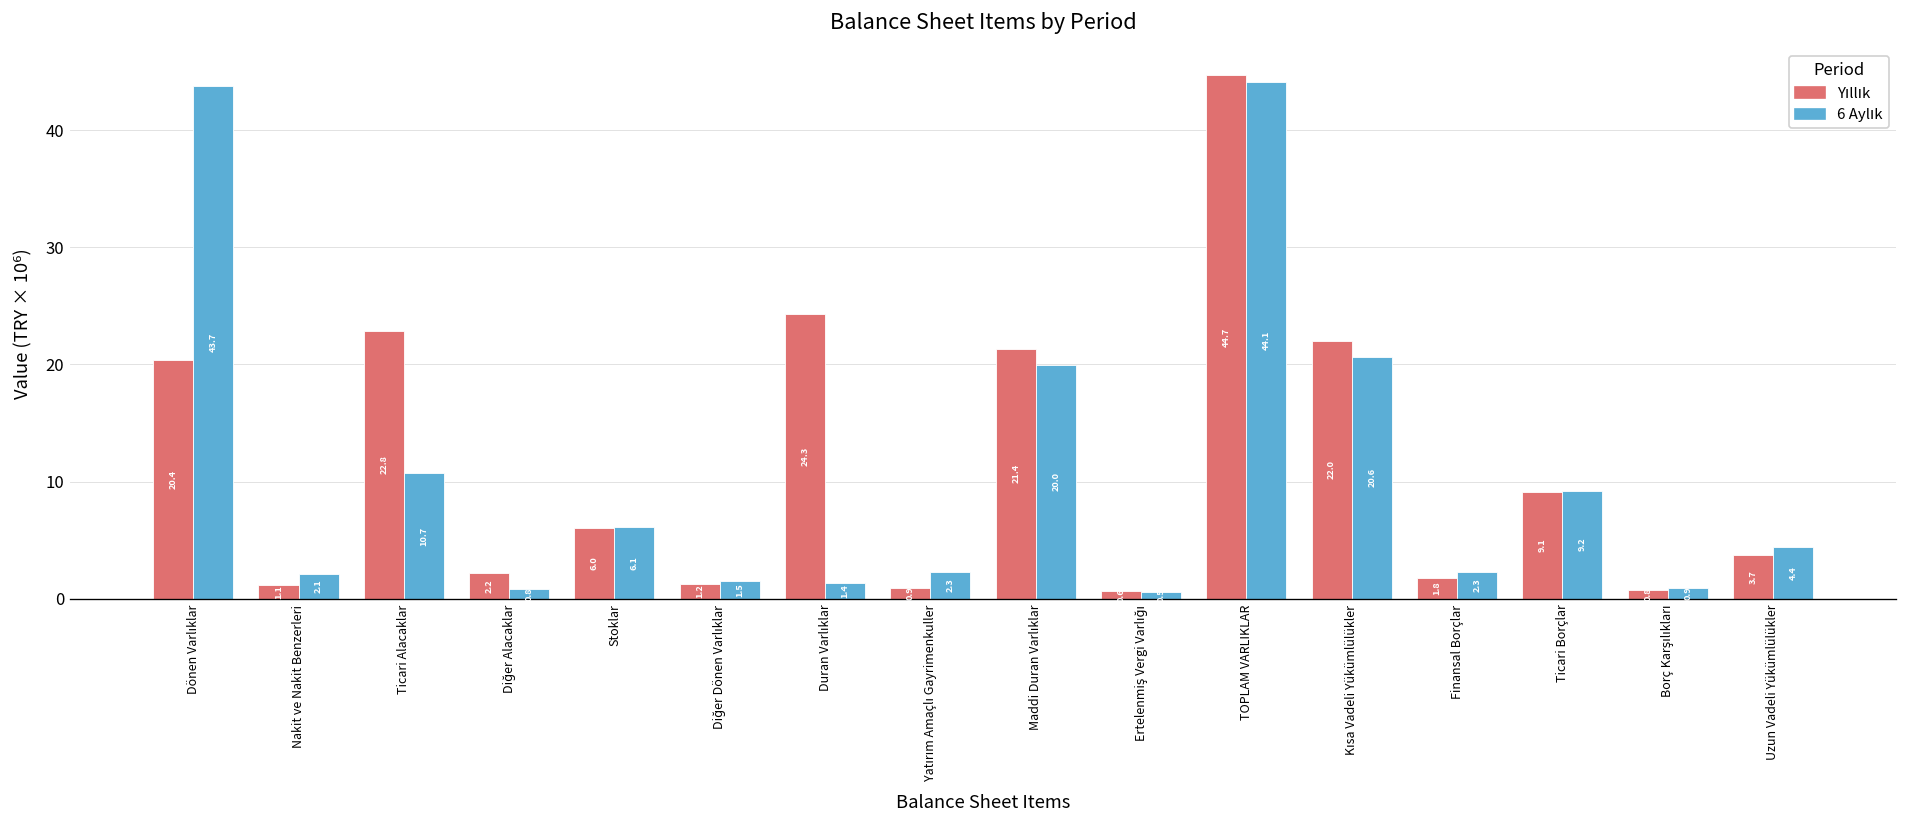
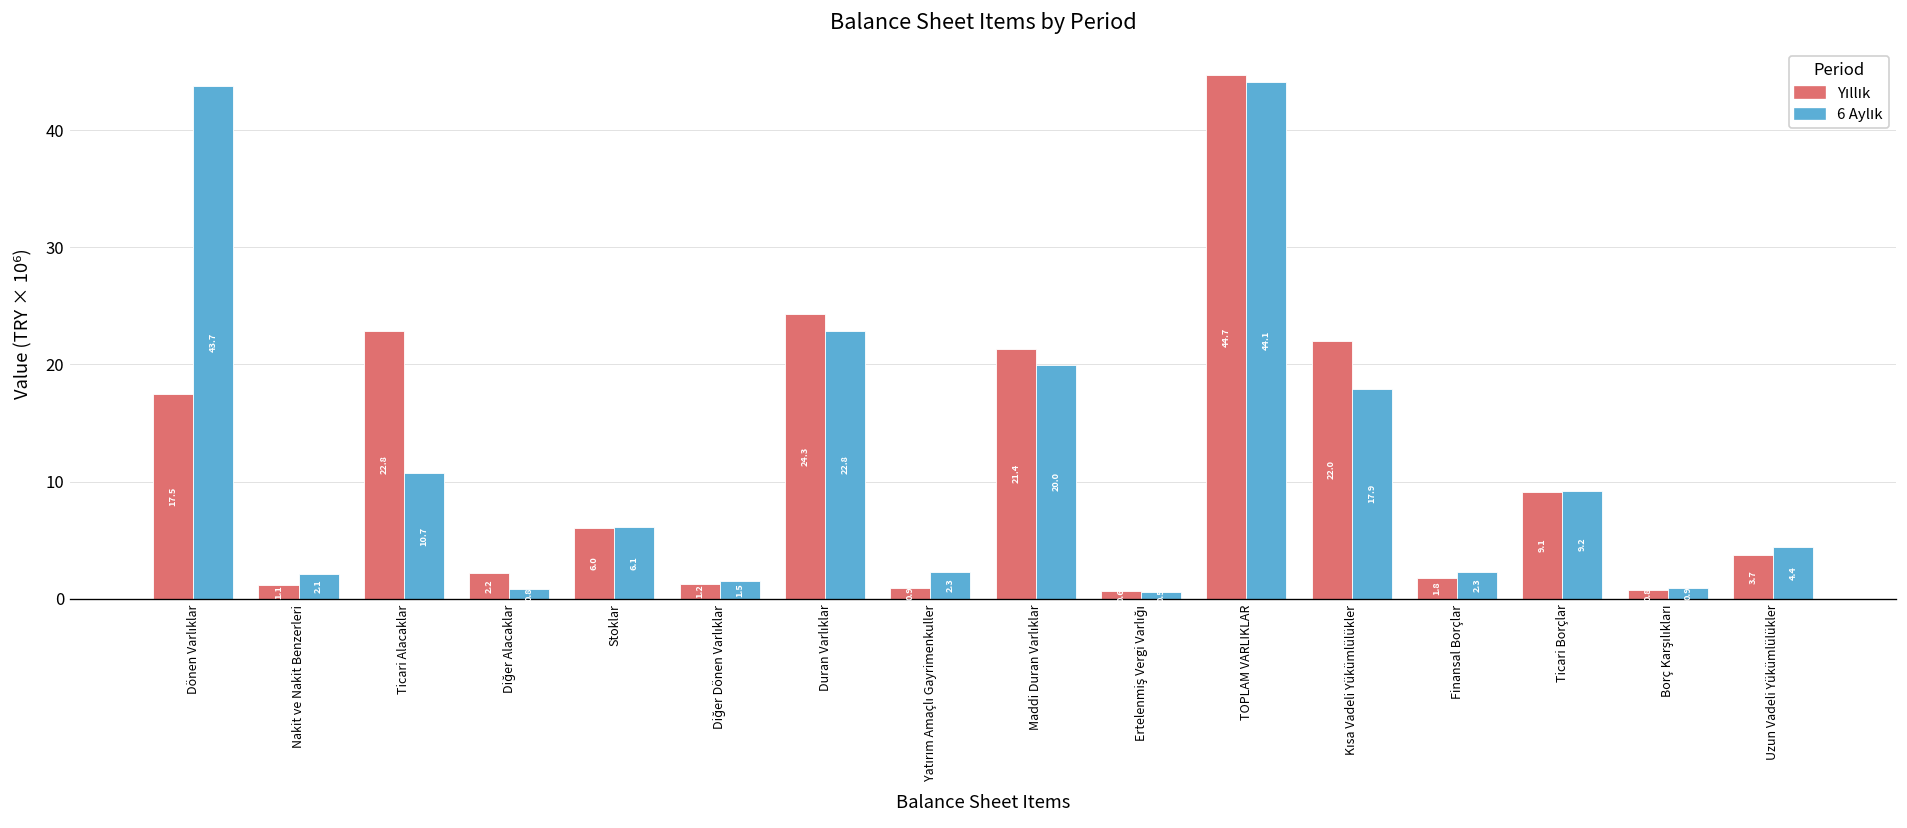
  {
    "Yıllık": {
-     "Dönen Varlıklar": 20.4
+     "Dönen Varlıklar": 17.5
    },
    "6 Aylık": {
-     "Duran Varlıklar": 1.4,
-     "Kısa Vadeli Yükümlülükler": 20.6
+     "Duran Varlıklar": 22.8,
+     "Kısa Vadeli Yükümlülükler": 17.9
    }
  }
